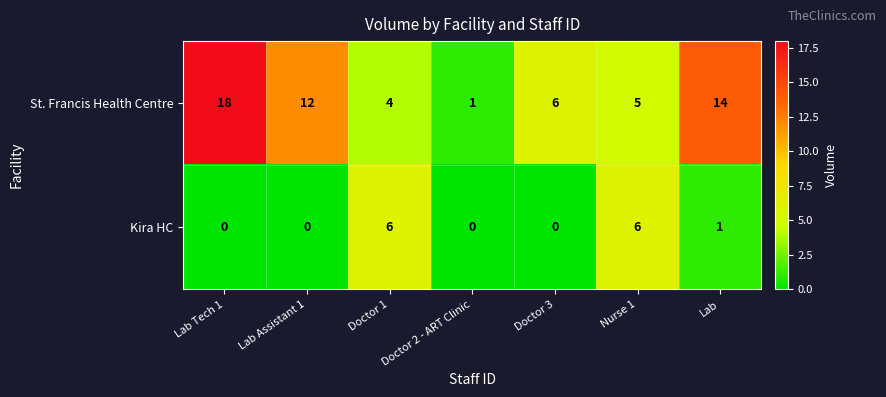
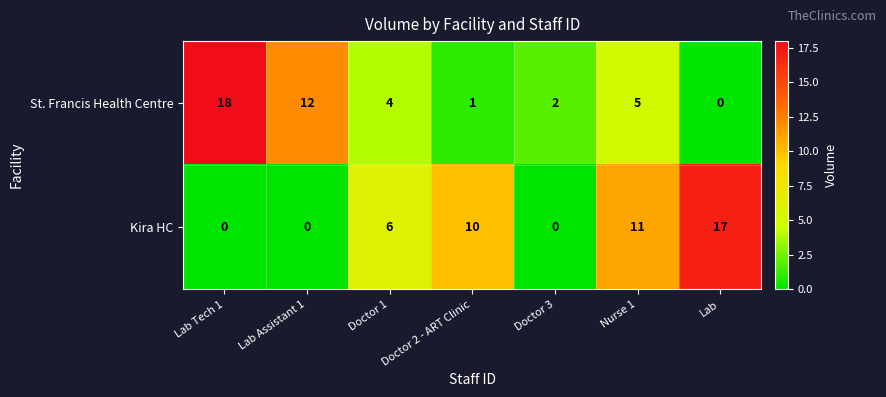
  {
    "St. Francis Health Centre": {
      "Lab Tech 1": 18,
      "Lab Assistant 1": 12,
      "Doctor 1": 4,
      "Doctor 2 - ART Clinic": 1,
-     "Doctor 3": 6,
+     "Doctor 3": 2,
      "Nurse 1": 5,
-     "Lab": 14
+     "Lab": 0
    },
    "Kira HC": {
      "Lab Tech 1": 0,
      "Lab Assistant 1": 0,
      "Doctor 1": 6,
-     "Doctor 2 - ART Clinic": 0,
+     "Doctor 2 - ART Clinic": 10,
      "Doctor 3": 0,
-     "Nurse 1": 6,
-     "Lab": 1
+     "Nurse 1": 11,
+     "Lab": 17
    }
  }
